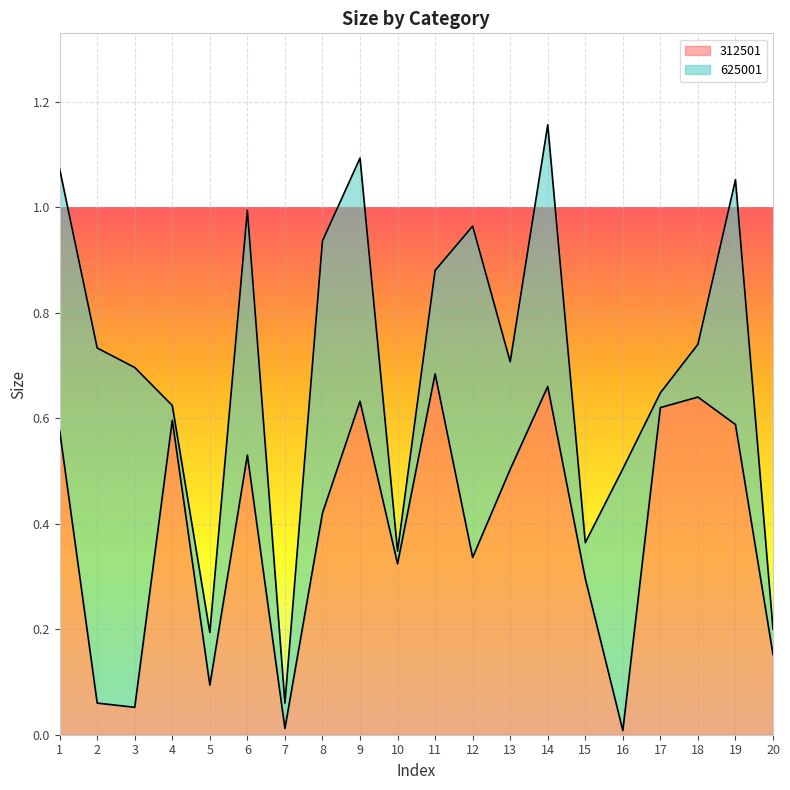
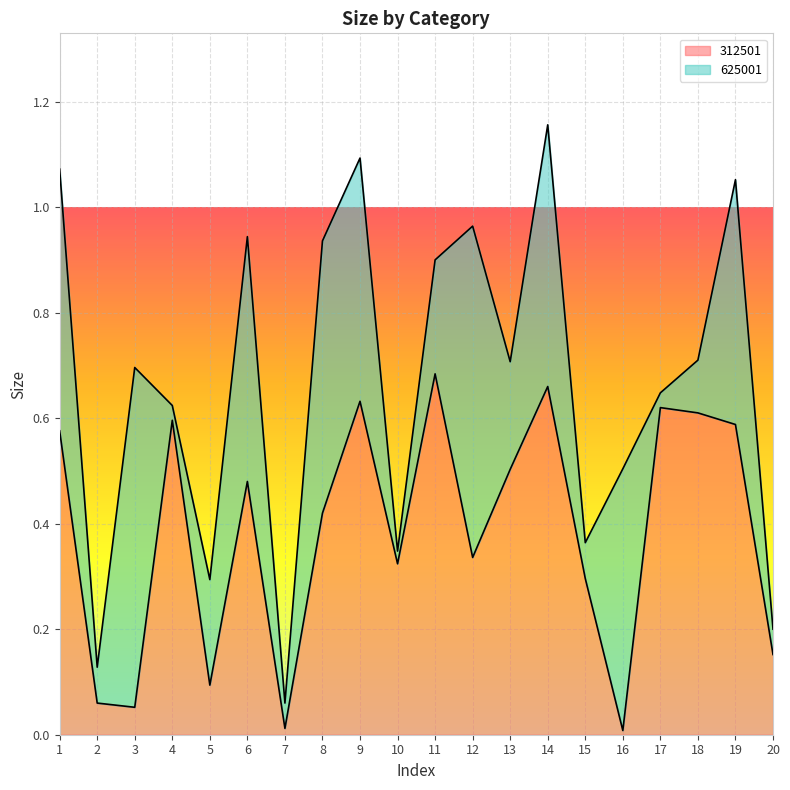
  {
    "312501": {
      "1": 0.58,
      "2": 0.06,
      "3": 0.05,
      "4": 0.60,
      "5": 0.09,
-     "6": 0.53,
+     "6": 0.48,
      "7": 0.01,
      "8": 0.42,
      "9": 0.63,
      "10": 0.32,
      "11": 0.68,
      "12": 0.34,
      "13": 0.50,
      "14": 0.66,
      "15": 0.30,
      "16": 0.01,
      "17": 0.62,
-     "18": 0.64,
+     "18": 0.61,
      "19": 0.59,
      "20": 0.15
    },
    "625001": {
      "1": 0.50,
-     "2": 0.67,
+     "2": 0.07,
      "3": 0.64,
      "4": 0.03,
-     "5": 0.1,
+     "5": 0.2,
      "6": 0.46,
      "7": 0.05,
      "8": 0.52,
      "9": 0.46,
      "10": 0.02,
-     "11": 0.20,
+     "11": 0.22,
      "12": 0.63,
      "13": 0.20,
      "14": 0.50,
      "15": 0.07,
      "16": 0.50,
      "17": 0.03,
      "18": 0.10,
      "19": 0.46,
      "20": 0.05
    }
  }
